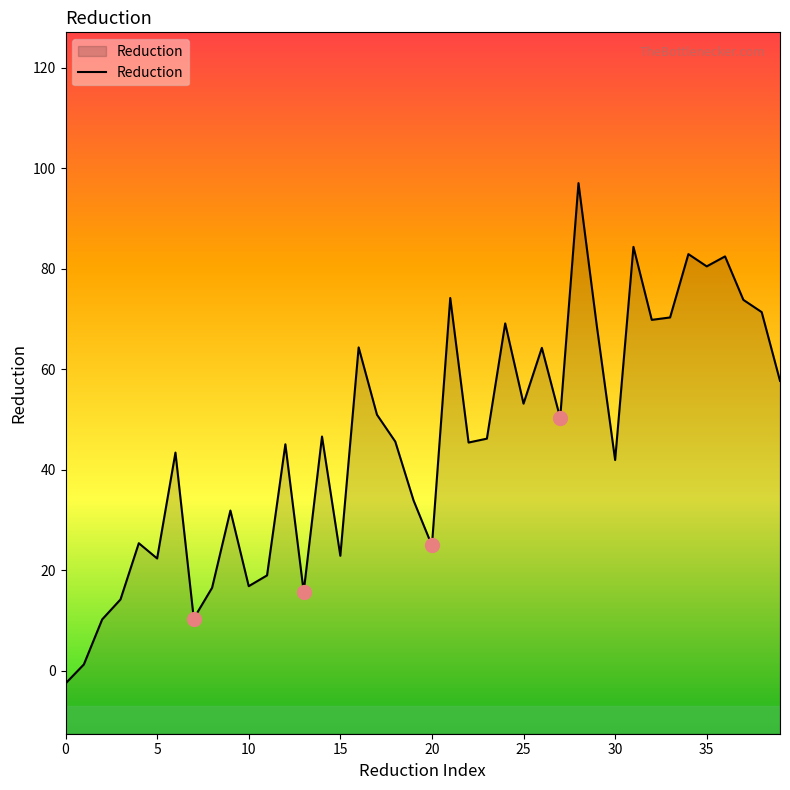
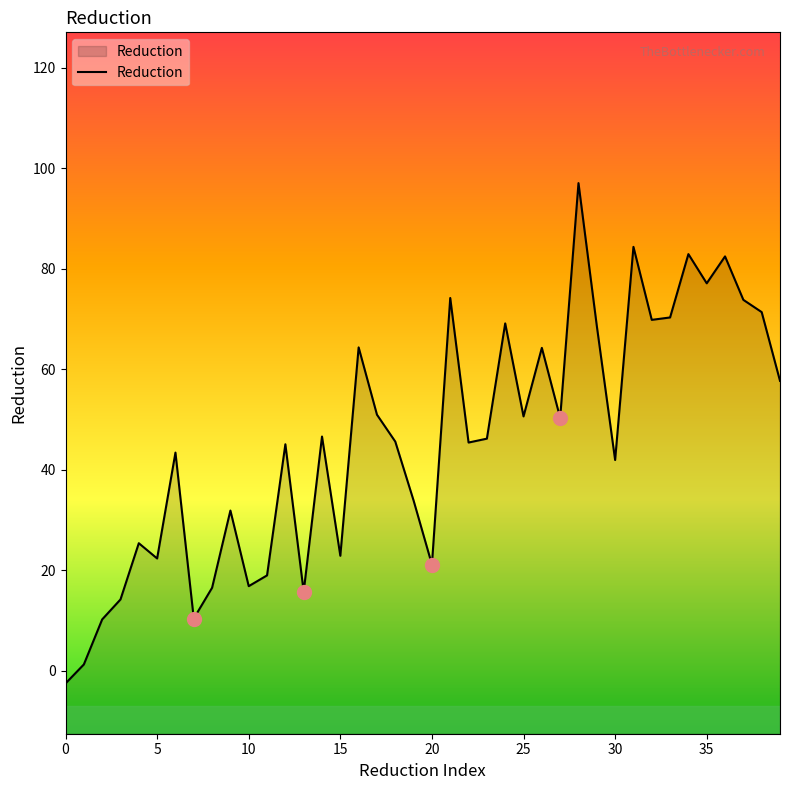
  {
    "Reduction": {
      "0": -2,
      "5": 22,
      "10": 17,
      "15": 23,
-     "20": 25,
-     "25": 53,
+     "20": 21,
+     "25": 51,
      "30": 42,
-     "35": 80
+     "35": 77
    }
  }
